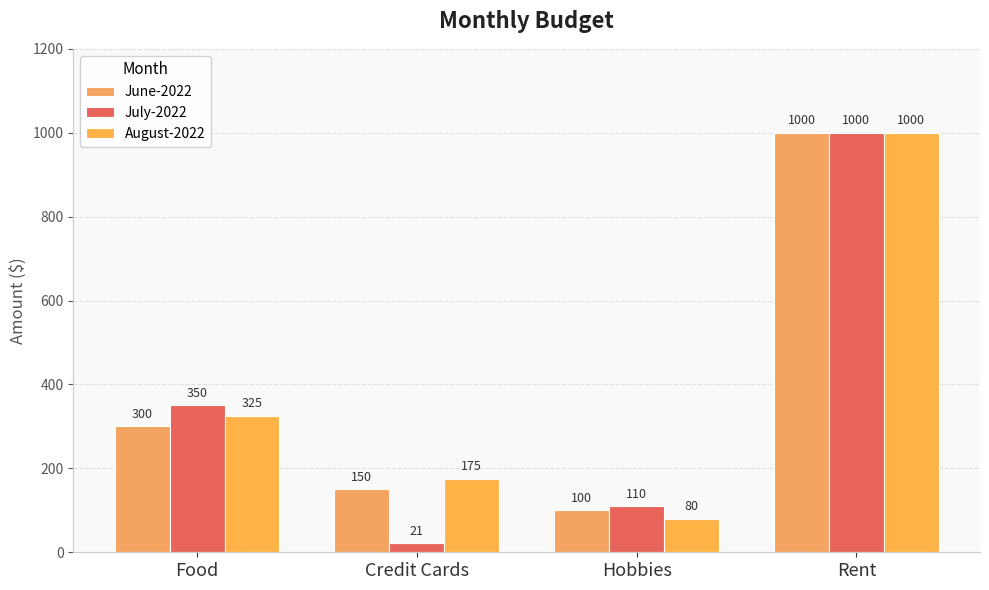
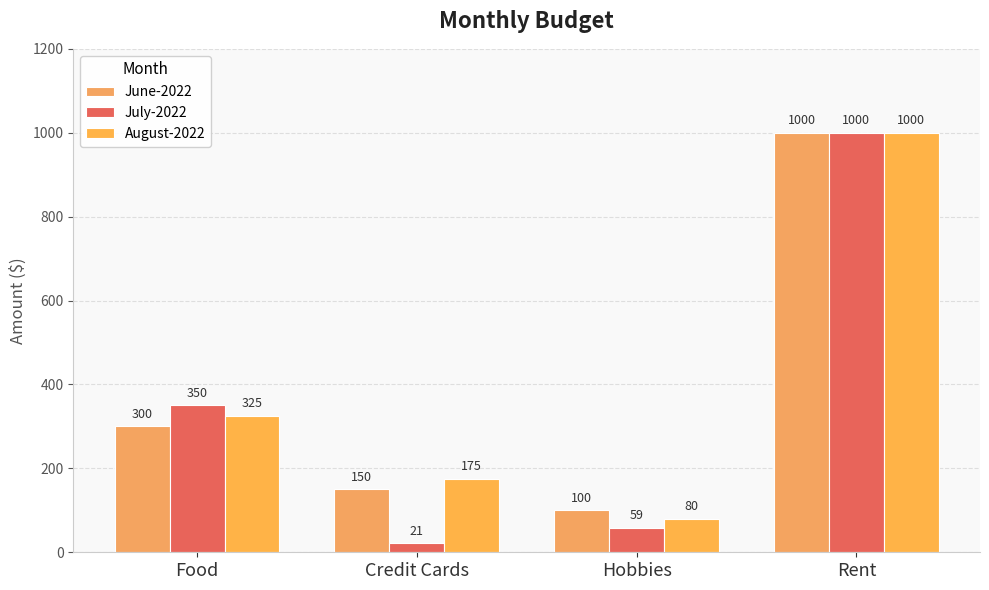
  {
    "July-2022": {
      "Food": 350,
      "Credit Cards": 21,
-     "Hobbies": 110,
+     "Hobbies": 59,
      "Rent": 1000
    }
  }
